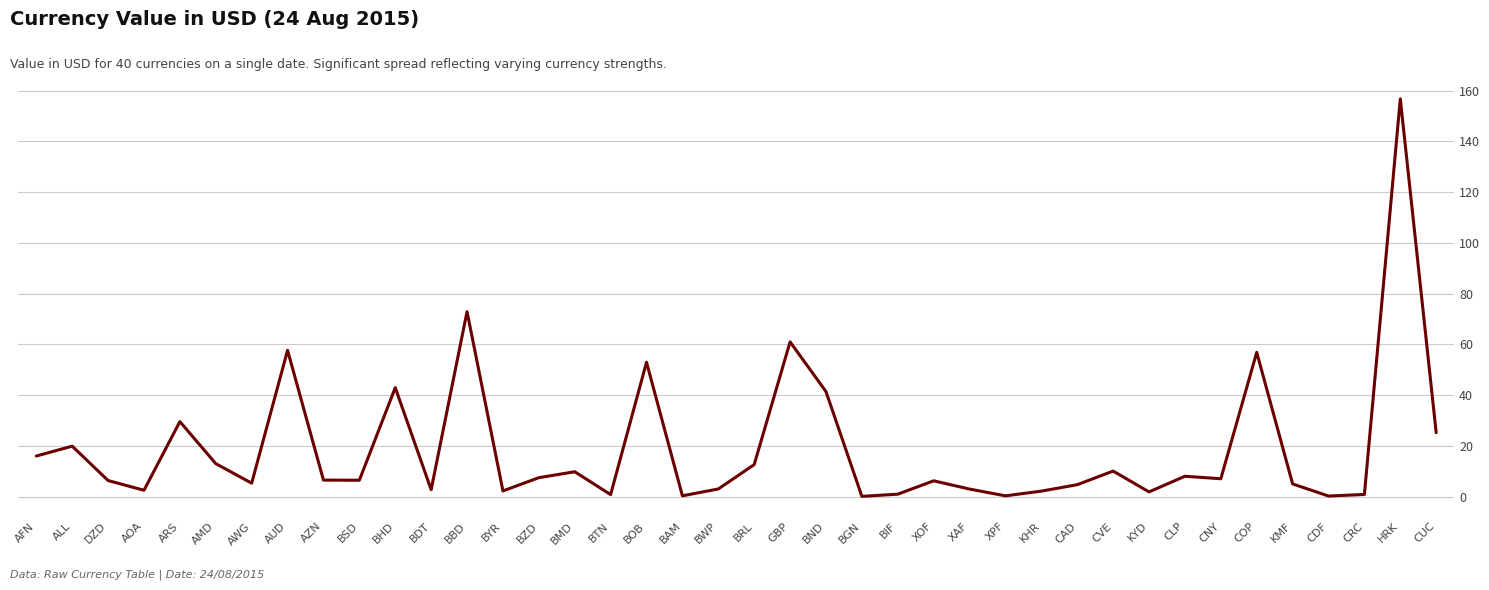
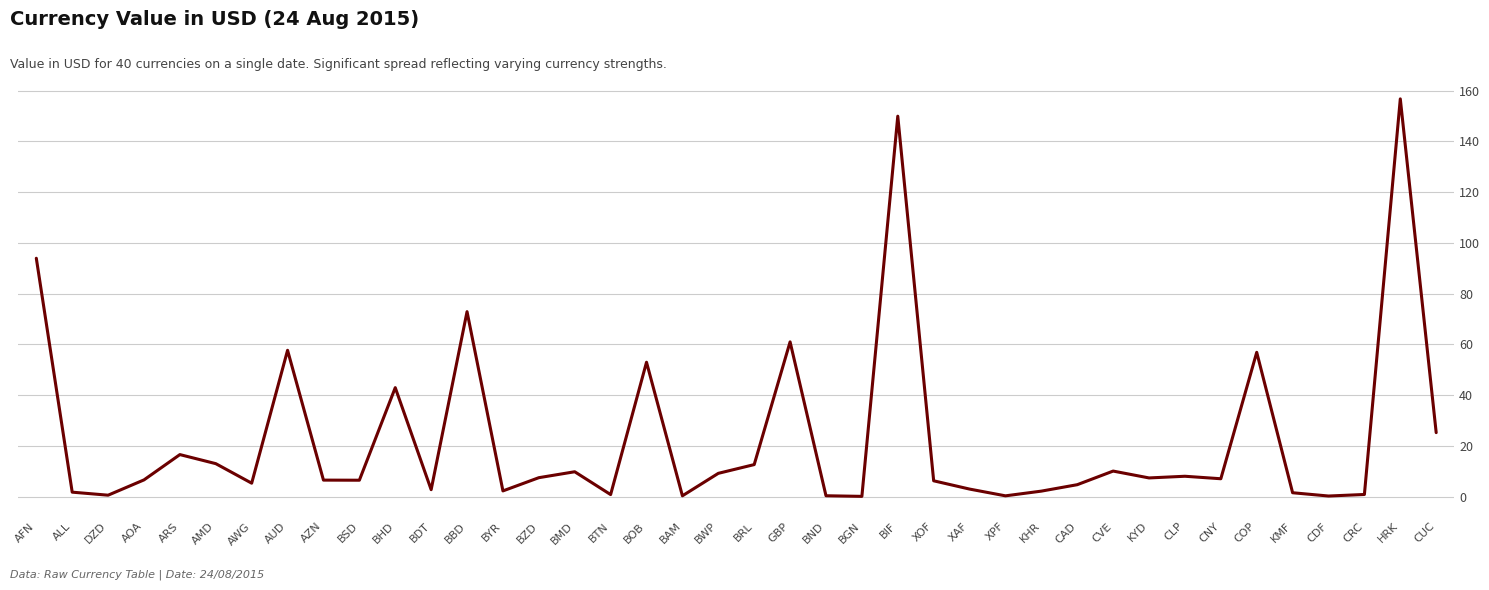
  {
-   "AFN": 16,
-   "ALL": 20,
-   "DZD": 6,
-   "AOA": 3,
-   "ARS": 30,
+   "AFN": 94,
+   "ALL": 2,
+   "DZD": 1,
+   "AOA": 7,
+   "ARS": 17,
    "AMD": 13,
    "AWG": 5,
    "AUD": 58,
    "AZN": 7,
    "BSD": 6,
    "BHD": 43,
    "BDT": 3,
    "BBD": 73,
    "BYR": 2,
    "BZD": 7,
    "BMD": 10,
    "BTN": 1,
    "BOB": 53,
    "BAM": 0,
-   "BWP": 3,
+   "BWP": 9,
    "BRL": 13,
    "GBP": 61,
-   "BND": 41,
+   "BND": 0,
    "BGN": 0,
-   "BIF": 1,
+   "BIF": 150,
    "XOF": 6,
    "XAF": 3,
    "XPF": 0,
    "KHR": 2,
    "CAD": 5,
    "CVE": 10,
-   "KYD": 2,
+   "KYD": 7,
    "CLP": 8,
    "CNY": 7,
    "COP": 57,
-   "KMF": 5,
+   "KMF": 2,
    "CDF": 0,
    "CRC": 1,
    "HRK": 157,
    "CUC": 25
  }
